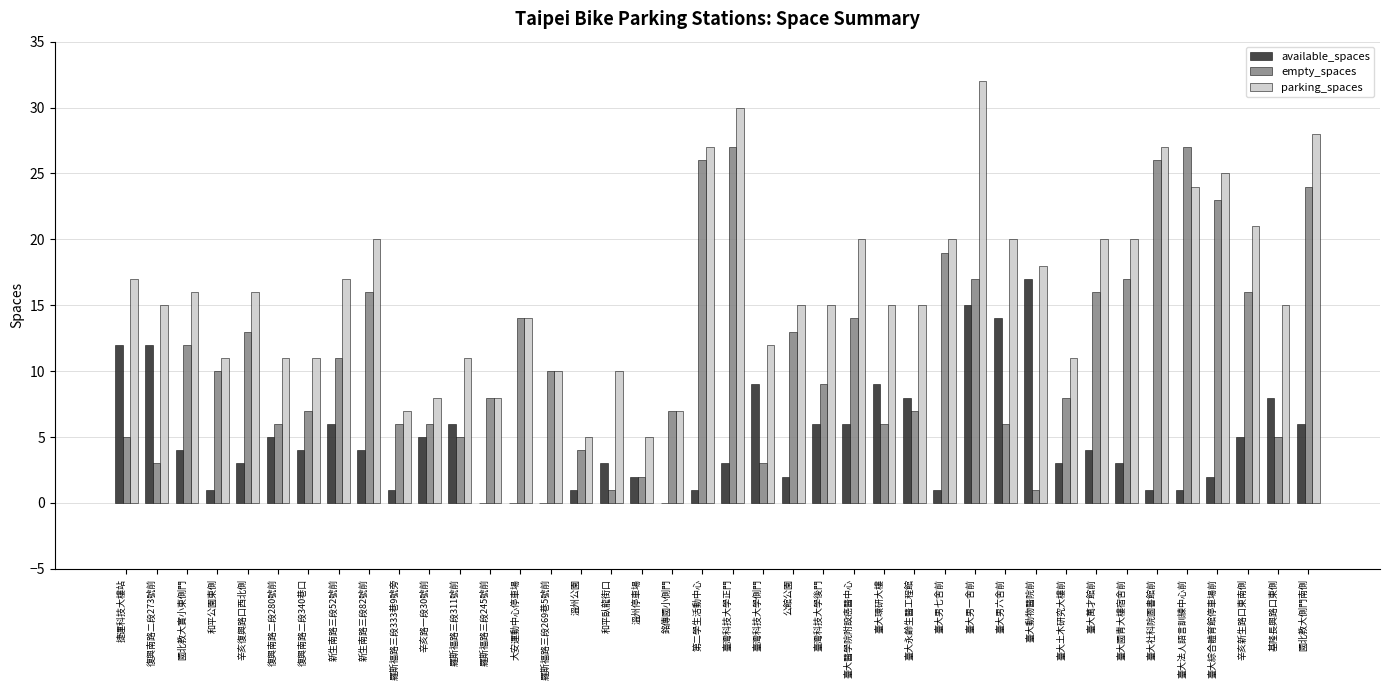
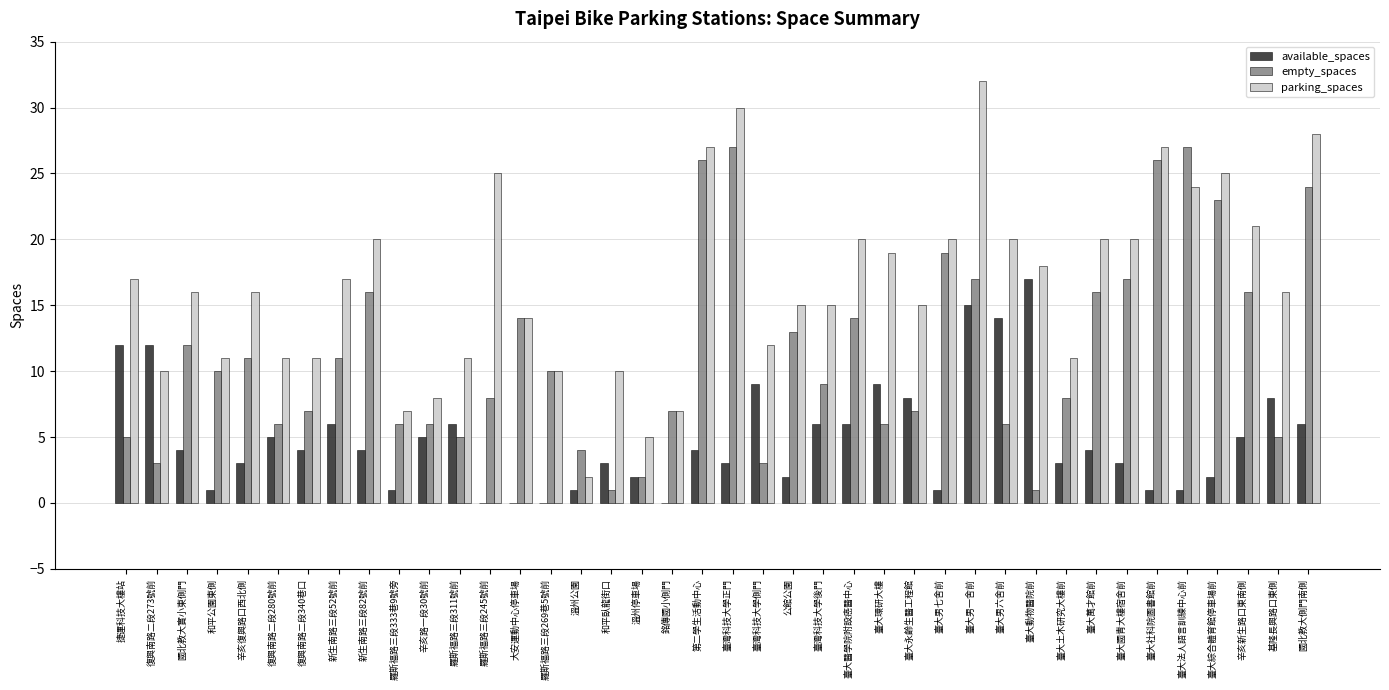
  {
    "available_spaces": {
      "捷運科技大樓站": 12,
      "復興南路二段273號前": 12,
      "國北教大實小東側門": 4,
      "和平公園東側": 1,
      "辛亥復興路口西北側": 3,
      "復興南路二段280號前": 5,
      "復興南路二段340巷口": 4,
      "新生南路三段52號前": 6,
      "新生南路三段82號前": 4,
      "羅斯福路三段333巷9號旁": 1,
      "辛亥路一段30號前": 5,
      "羅斯福路三段311號前": 6,
      "羅斯福路三段245號前": 0,
      "大安運動中心停車場": 0,
      "羅斯福路三段269巷5號前": 0,
      "溫州公園": 1,
      "和平臥龍街口": 3,
      "溫州停車場": 2,
      "銘傳國小側門": 0,
-     "第二學生活動中心": 1,
+     "第二學生活動中心": 4,
      "臺灣科技大學正門": 3,
      "臺灣科技大學側門": 9,
      "公館公園": 2,
      "臺灣科技大學後門": 6,
      "臺大醫學院附設癌醫中心": 6,
      "臺大環研大樓": 9,
      "臺大永齡生醫工程館": 8,
      "臺大男七舍前": 1,
      "臺大男一舍前": 15,
      "臺大男六舍前": 14,
      "臺大動物醫院前": 17,
      "臺大土木研究大樓前": 3,
      "臺大萬才館前": 4,
      "臺大國青大樓宿舍前": 3,
      "臺大社科院圖書館前": 1,
      "臺大法人語言訓練中心前": 1,
      "臺大綜合體育館停車場前": 2,
      "辛亥新生路口東南側": 5,
      "基隆長興路口東側": 8,
      "國北教大側門南側": 6
    },
    "empty_spaces": {
      "捷運科技大樓站": 5,
      "復興南路二段273號前": 3,
      "國北教大實小東側門": 12,
      "和平公園東側": 10,
-     "辛亥復興路口西北側": 13,
+     "辛亥復興路口西北側": 11,
      "復興南路二段280號前": 6,
      "復興南路二段340巷口": 7,
      "新生南路三段52號前": 11,
      "新生南路三段82號前": 16,
      "羅斯福路三段333巷9號旁": 6,
      "辛亥路一段30號前": 6,
      "羅斯福路三段311號前": 5,
      "羅斯福路三段245號前": 8,
      "大安運動中心停車場": 14,
      "羅斯福路三段269巷5號前": 10,
      "溫州公園": 4,
      "和平臥龍街口": 1,
      "溫州停車場": 2,
      "銘傳國小側門": 7,
      "第二學生活動中心": 26,
      "臺灣科技大學正門": 27,
      "臺灣科技大學側門": 3,
      "公館公園": 13,
      "臺灣科技大學後門": 9,
      "臺大醫學院附設癌醫中心": 14,
      "臺大環研大樓": 6,
      "臺大永齡生醫工程館": 7,
      "臺大男七舍前": 19,
      "臺大男一舍前": 17,
      "臺大男六舍前": 6,
      "臺大動物醫院前": 1,
      "臺大土木研究大樓前": 8,
      "臺大萬才館前": 16,
      "臺大國青大樓宿舍前": 17,
      "臺大社科院圖書館前": 26,
      "臺大法人語言訓練中心前": 27,
      "臺大綜合體育館停車場前": 23,
      "辛亥新生路口東南側": 16,
      "基隆長興路口東側": 5,
      "國北教大側門南側": 24
    },
    "parking_spaces": {
      "捷運科技大樓站": 17,
-     "復興南路二段273號前": 15,
+     "復興南路二段273號前": 10,
      "國北教大實小東側門": 16,
      "和平公園東側": 11,
      "辛亥復興路口西北側": 16,
      "復興南路二段280號前": 11,
      "復興南路二段340巷口": 11,
      "新生南路三段52號前": 17,
      "新生南路三段82號前": 20,
      "羅斯福路三段333巷9號旁": 7,
      "辛亥路一段30號前": 8,
      "羅斯福路三段311號前": 11,
-     "羅斯福路三段245號前": 8,
+     "羅斯福路三段245號前": 25,
      "大安運動中心停車場": 14,
      "羅斯福路三段269巷5號前": 10,
-     "溫州公園": 5,
+     "溫州公園": 2,
      "和平臥龍街口": 10,
      "溫州停車場": 5,
      "銘傳國小側門": 7,
      "第二學生活動中心": 27,
      "臺灣科技大學正門": 30,
      "臺灣科技大學側門": 12,
      "公館公園": 15,
      "臺灣科技大學後門": 15,
      "臺大醫學院附設癌醫中心": 20,
-     "臺大環研大樓": 15,
+     "臺大環研大樓": 19,
      "臺大永齡生醫工程館": 15,
      "臺大男七舍前": 20,
      "臺大男一舍前": 32,
      "臺大男六舍前": 20,
      "臺大動物醫院前": 18,
      "臺大土木研究大樓前": 11,
      "臺大萬才館前": 20,
      "臺大國青大樓宿舍前": 20,
      "臺大社科院圖書館前": 27,
      "臺大法人語言訓練中心前": 24,
      "臺大綜合體育館停車場前": 25,
      "辛亥新生路口東南側": 21,
-     "基隆長興路口東側": 15,
+     "基隆長興路口東側": 16,
      "國北教大側門南側": 28
    }
  }
